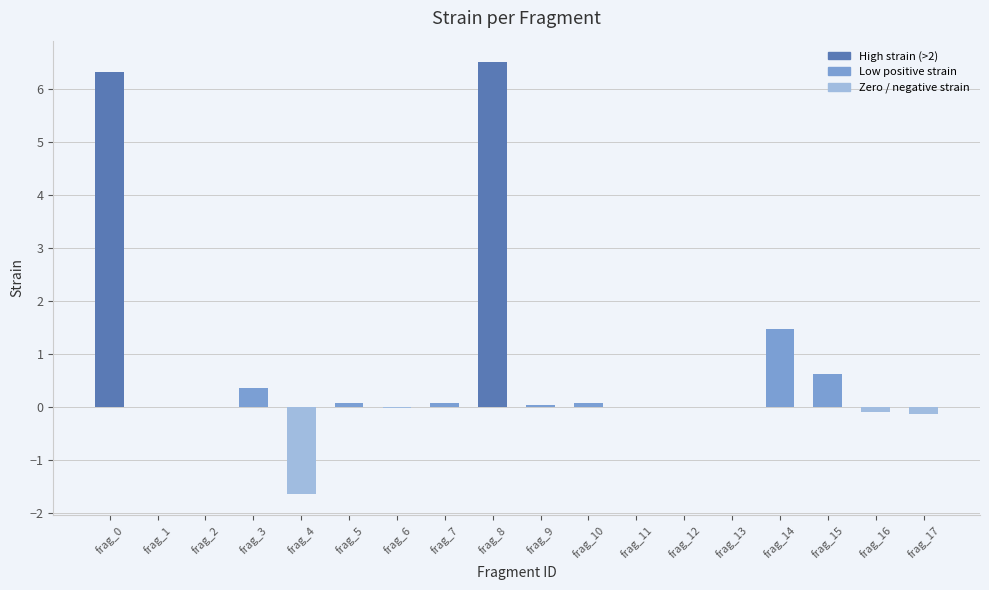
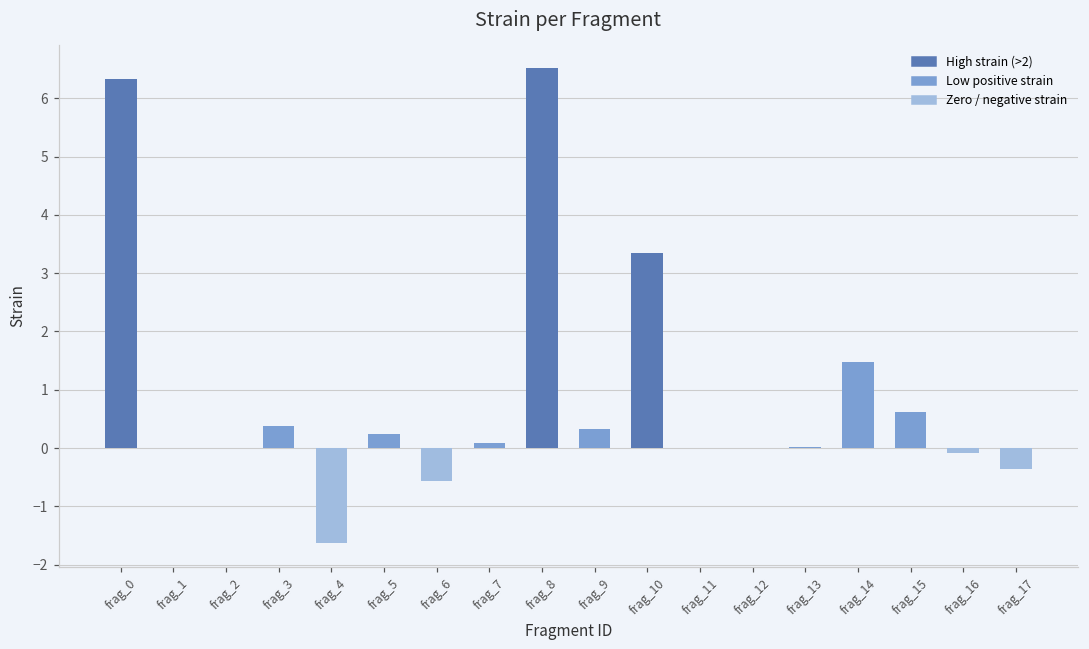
  {
    "frag_0": 6.3,
    "frag_1": 0.0,
    "frag_2": 0.0,
    "frag_3": 0.4,
    "frag_4": -1.6,
-   "frag_5": 0.1,
-   "frag_6": 0.0,
+   "frag_5": 0.2,
+   "frag_6": -0.6,
    "frag_7": 0.1,
    "frag_8": 6.5,
-   "frag_9": 0.0,
-   "frag_10": 0.1,
+   "frag_9": 0.3,
+   "frag_10": 3.3,
    "frag_11": 0.0,
    "frag_12": 0.0,
    "frag_14": 1.5,
    "frag_15": 0.6,
    "frag_16": -0.1,
-   "frag_17": -0.1
+   "frag_17": -0.4
  }
